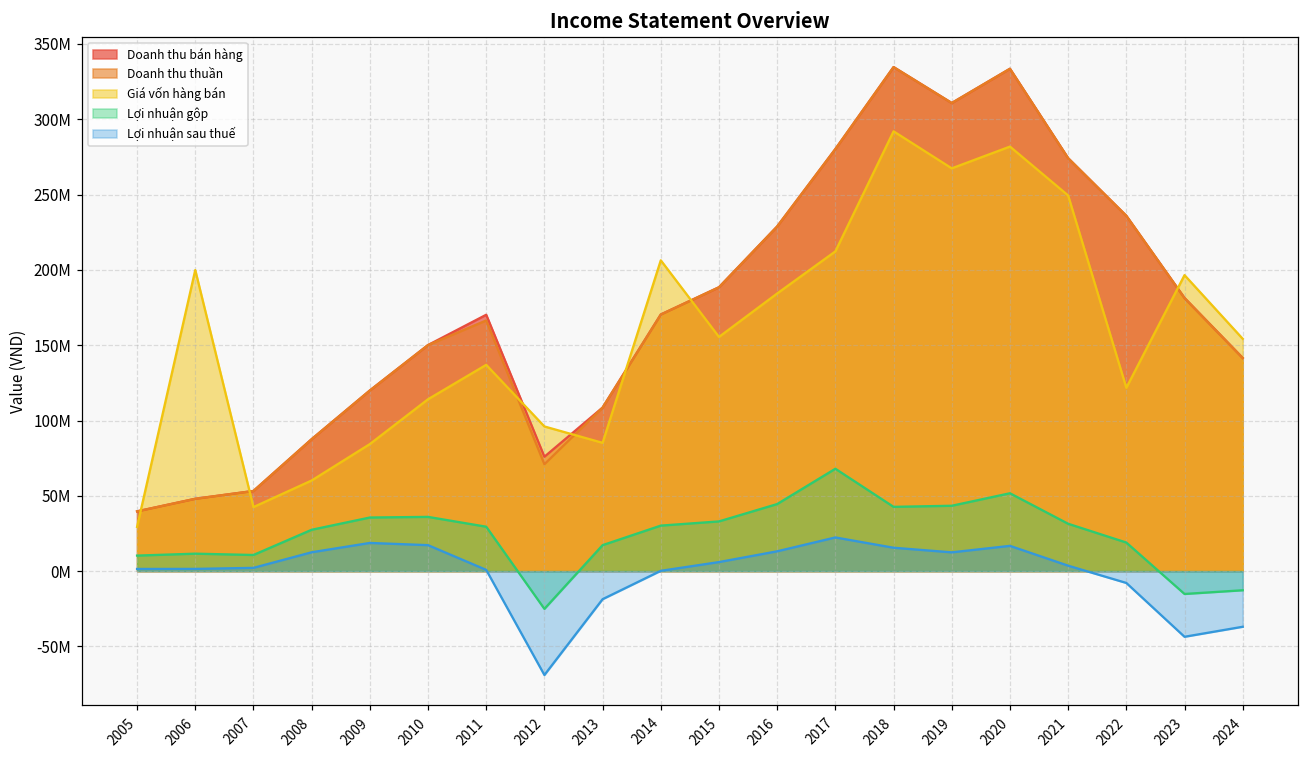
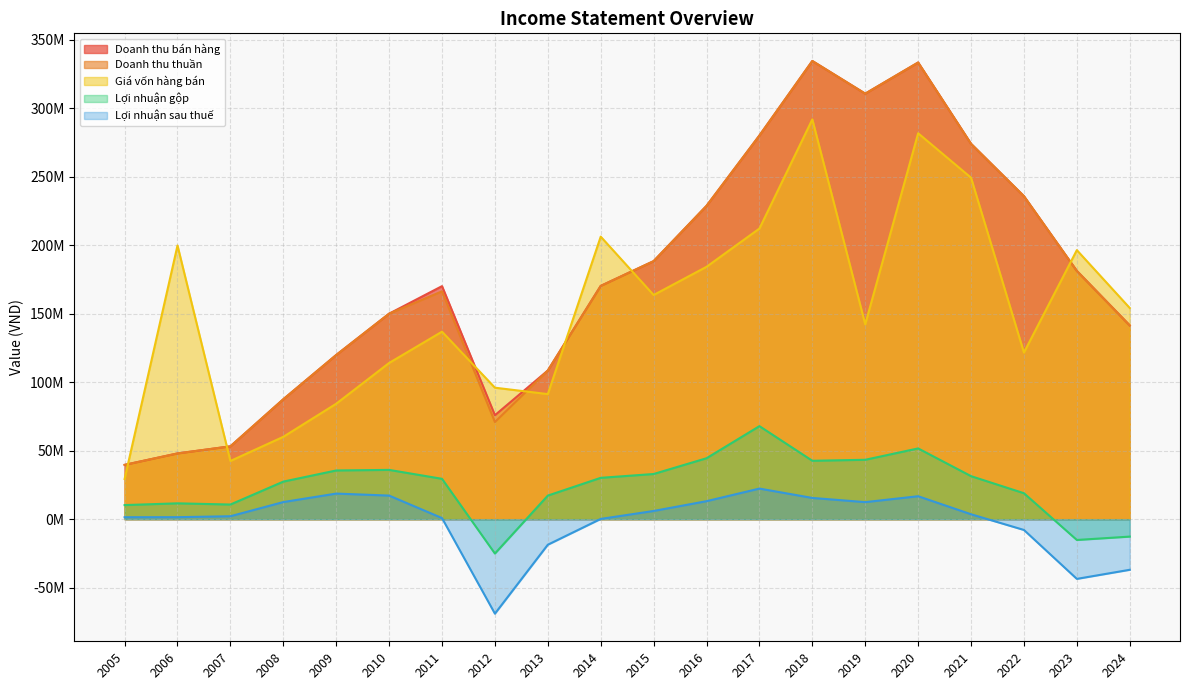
  {
    "Giá vốn hàng bán": {
      "2005": 29000000,
      "2006": 200000000,
      "2007": 43000000,
      "2008": 60000000,
      "2009": 84000000,
      "2010": 114000000,
      "2011": 137000000,
      "2012": 96000000,
-     "2013": 85000000,
+     "2013": 91000000,
      "2014": 206000000,
-     "2015": 155000000,
+     "2015": 164000000,
      "2016": 184000000,
      "2017": 212000000,
      "2018": 292000000,
-     "2019": 267000000,
+     "2019": 142000000,
      "2020": 282000000,
      "2021": 249000000,
      "2022": 122000000,
      "2023": 197000000,
      "2024": 154000000
    }
  }
